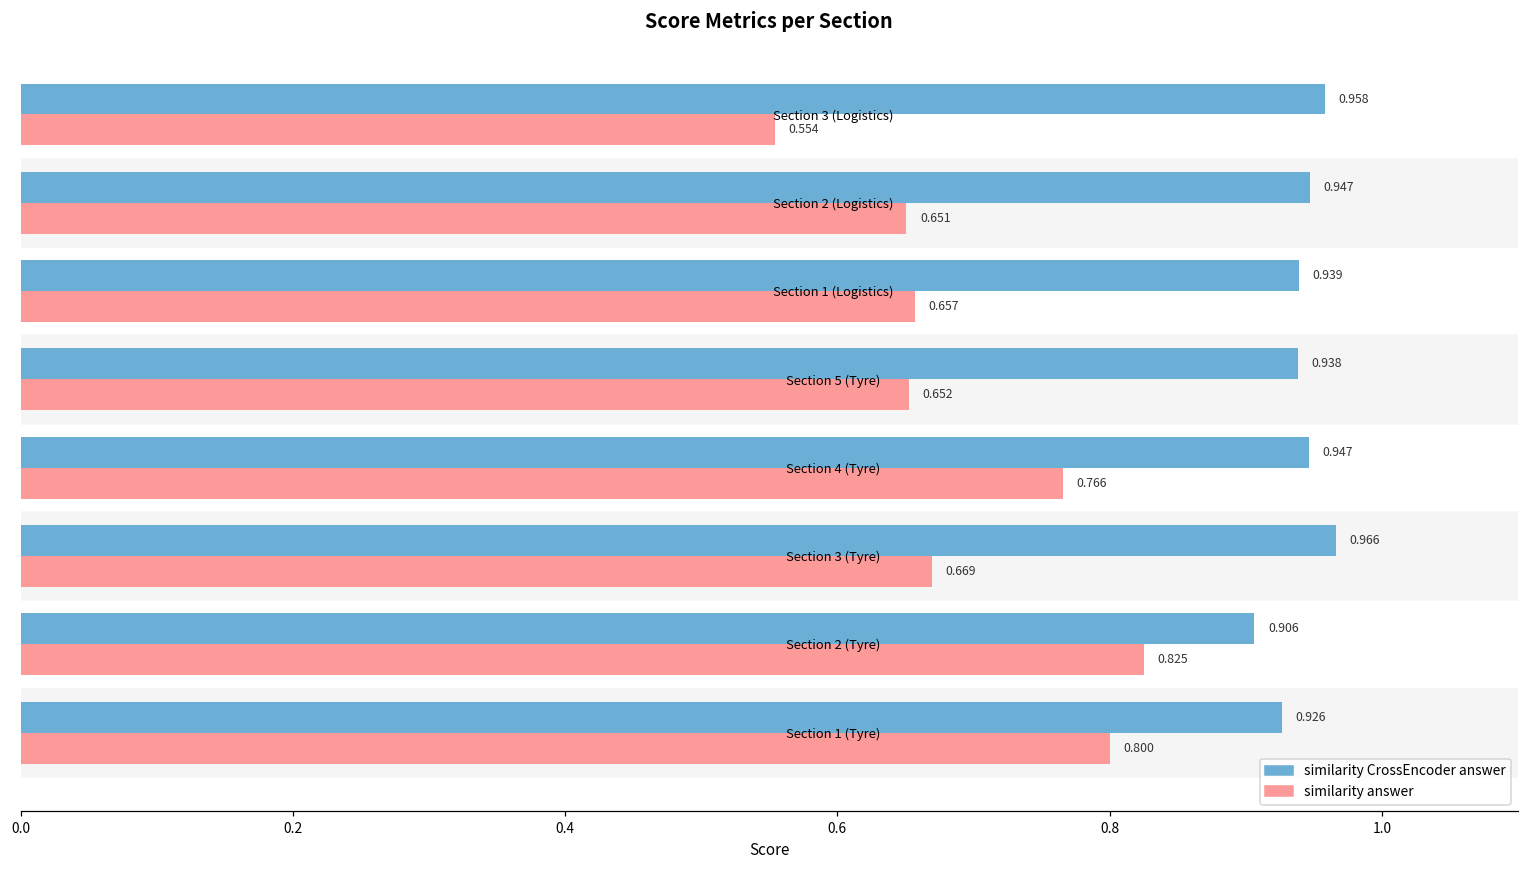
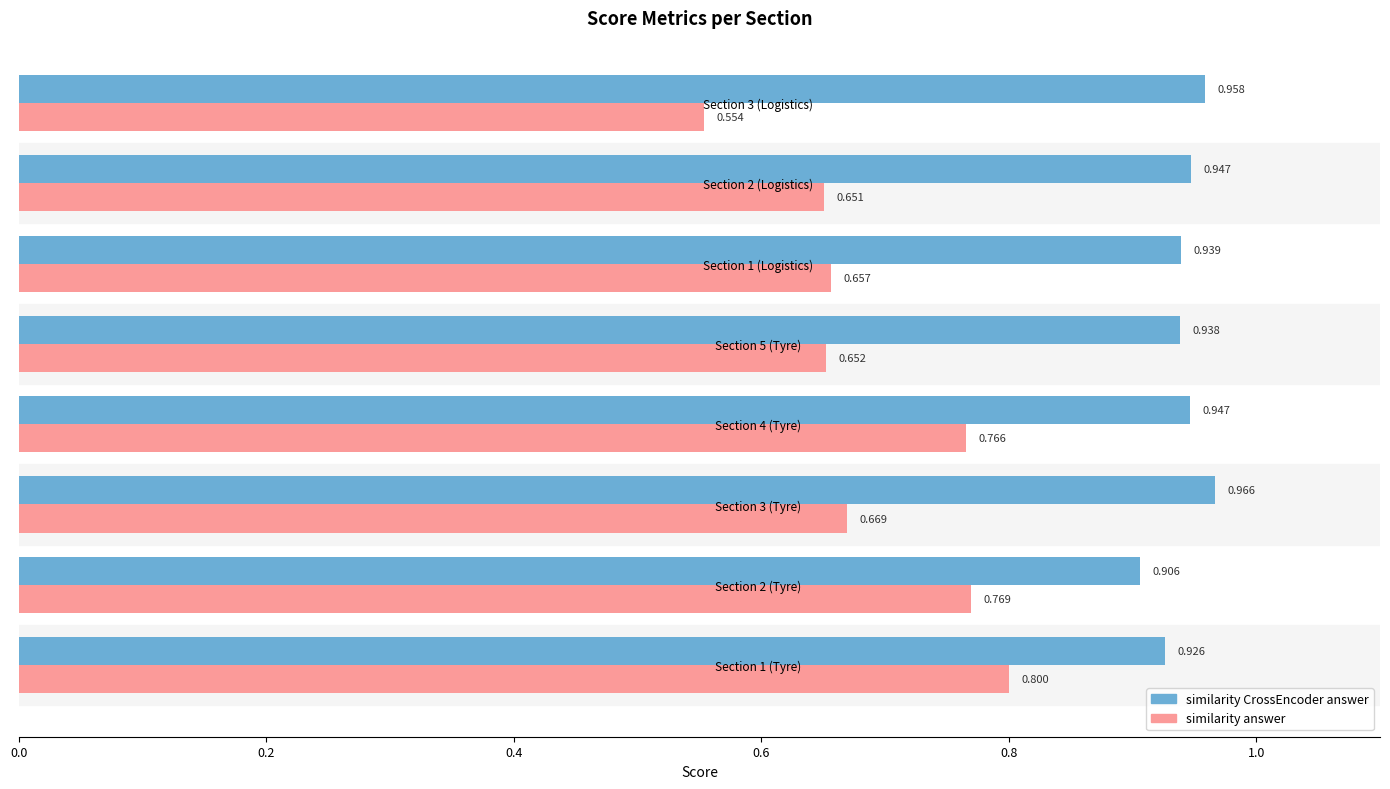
  {
    "similarity CrossEncoder answer": {
      "Section 3 (Logistics)": 0.958,
      "Section 2 (Logistics)": 0.947,
      "Section 1 (Logistics)": 0.939,
      "Section 5 (Tyre)": 0.938,
      "Section 4 (Tyre)": 0.947,
      "Section 3 (Tyre)": 0.966,
      "Section 2 (Tyre)": 0.906,
      "Section 1 (Tyre)": 0.926
    },
    "similarity answer": {
      "Section 3 (Logistics)": 0.554,
      "Section 2 (Logistics)": 0.651,
      "Section 1 (Logistics)": 0.657,
      "Section 5 (Tyre)": 0.652,
      "Section 4 (Tyre)": 0.766,
      "Section 3 (Tyre)": 0.669,
-     "Section 2 (Tyre)": 0.825,
+     "Section 2 (Tyre)": 0.769,
      "Section 1 (Tyre)": 0.800
    }
  }
